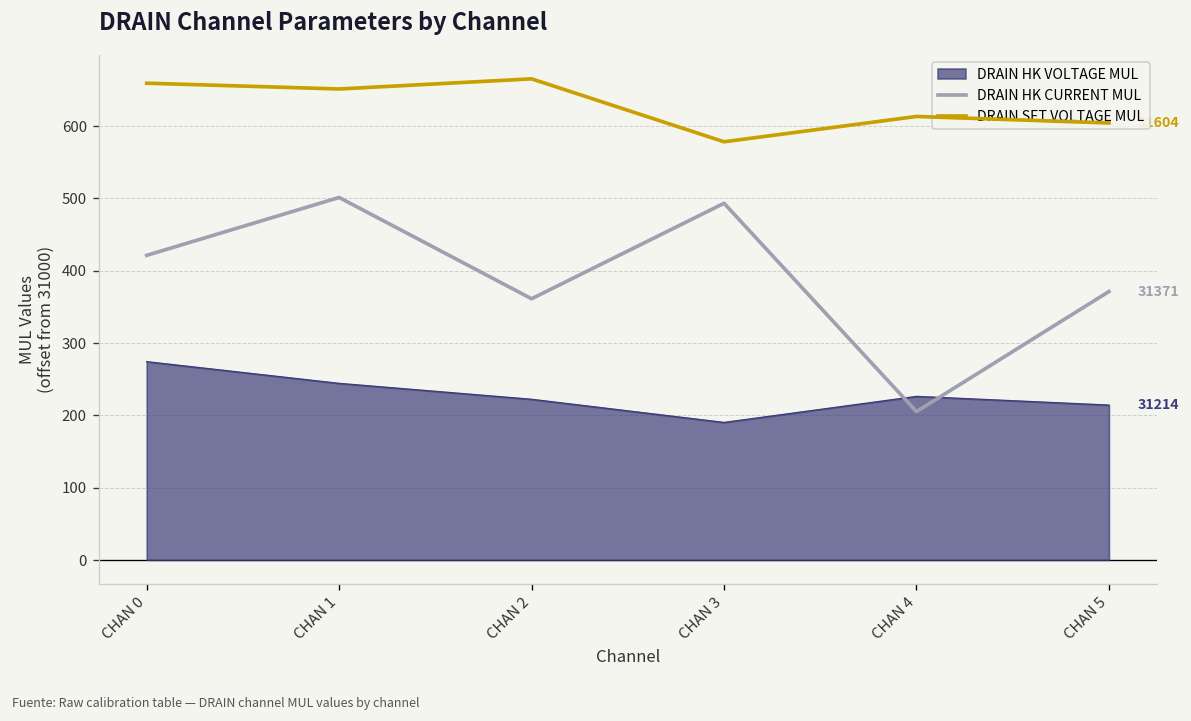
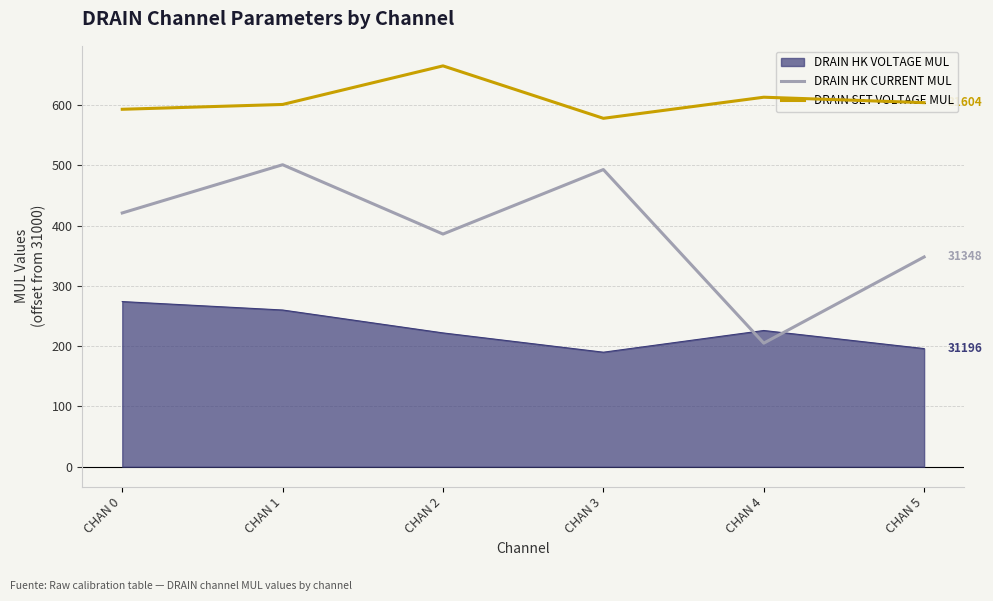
  {
    "DRAIN HK VOLTAGE MUL": {
-     "CHAN 1": 240,
-     "CHAN 5": 31214
+     "CHAN 1": 260,
+     "CHAN 5": 31196
    },
    "DRAIN HK CURRENT MUL": {
-     "CHAN 2": 360,
-     "CHAN 5": 31371
+     "CHAN 2": 390,
+     "CHAN 5": 31348
    },
    "DRAIN SET VOLTAGE MUL": {
-     "CHAN 0": 660,
-     "CHAN 1": 650,
+     "CHAN 0": 590,
+     "CHAN 1": 600,
      "CHAN 2": 670,
      "CHAN 3": 580,
      "CHAN 4": 610
    }
  }
